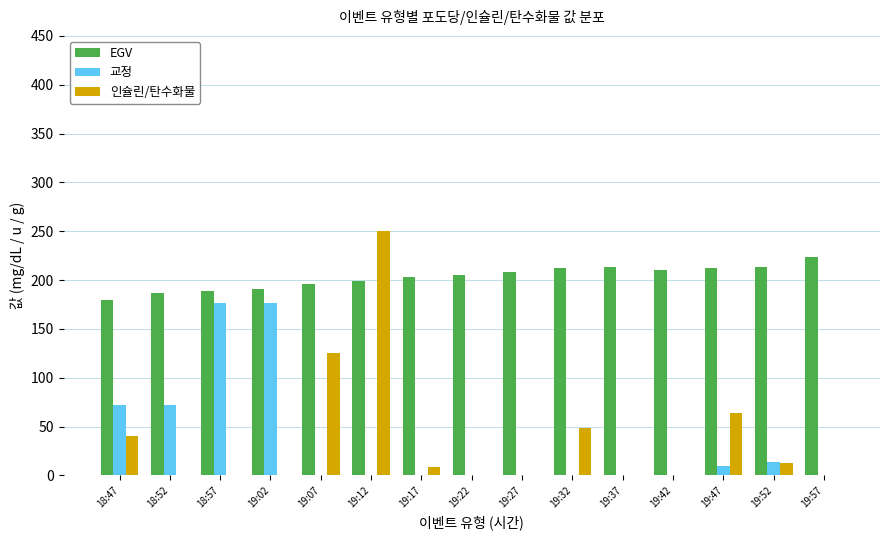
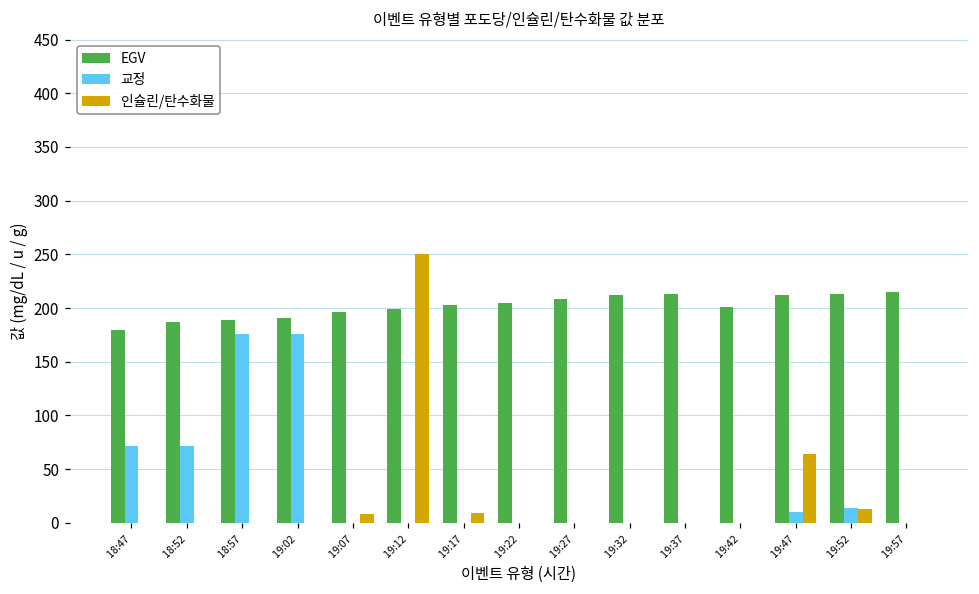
  {
    "EGV": {
      "18:47": 180,
      "18:52": 190,
      "18:57": 190,
      "19:02": 190,
      "19:07": 200,
      "19:12": 200,
      "19:17": 200,
      "19:22": 210,
      "19:27": 210,
      "19:32": 210,
      "19:37": 210,
-     "19:42": 210,
+     "19:42": 200,
      "19:47": 210,
      "19:52": 210,
-     "19:57": 224
+     "19:57": 215
    },
    "교정": {
      "18:47": 70,
      "18:52": 70,
      "18:57": 180,
      "19:02": 180,
      "19:07": 0,
      "19:12": 0,
      "19:17": 0,
      "19:22": 0,
      "19:27": 0,
      "19:32": 0,
      "19:37": 0,
      "19:42": 0,
      "19:47": 10,
      "19:52": 10,
      "19:57": 0
    },
    "인슐린/탄수화물": {
-     "18:47": 40,
+     "18:47": 0,
      "18:52": 0,
      "18:57": 0,
      "19:02": 0,
-     "19:07": 130,
+     "19:07": 10,
      "19:12": 250,
      "19:17": 10,
      "19:22": 0,
      "19:27": 0,
-     "19:32": 50,
+     "19:32": 0,
      "19:37": 0,
      "19:42": 0,
      "19:47": 60,
      "19:52": 10,
      "19:57": 0
    }
  }
